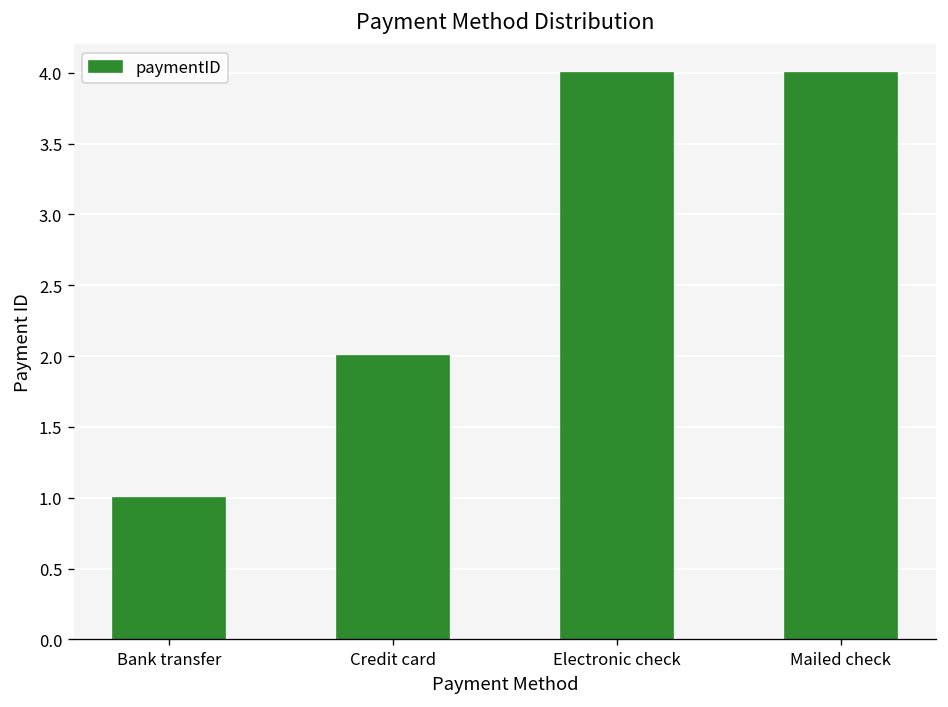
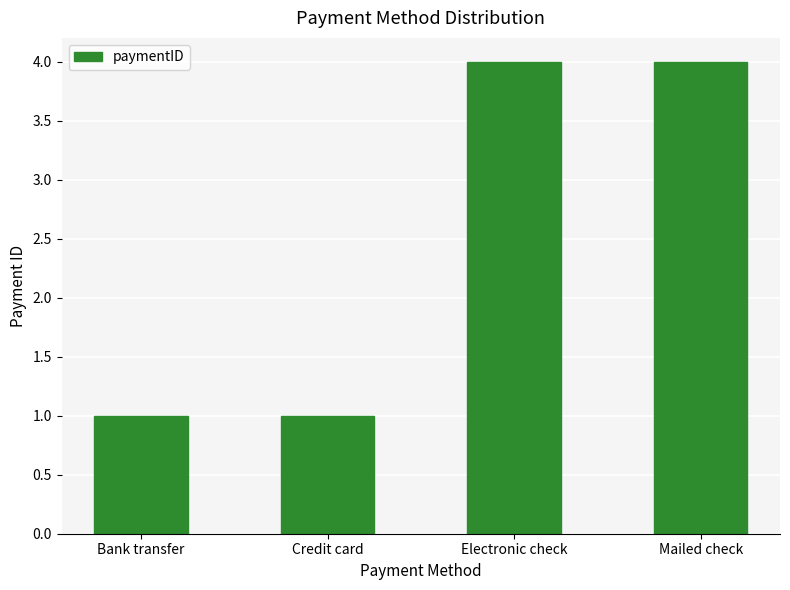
  {
    "Bank transfer": 1,
-   "Credit card": 2,
+   "Credit card": 1,
    "Electronic check": 4,
    "Mailed check": 4
  }
